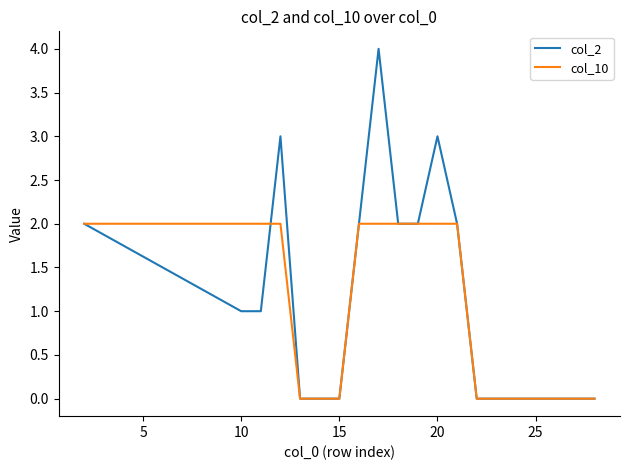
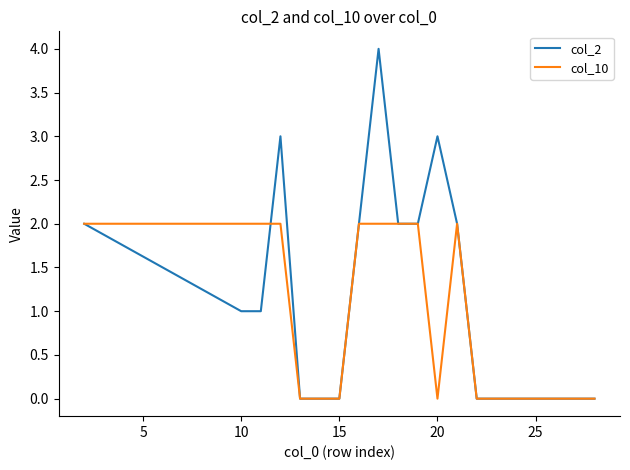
  {
    "col_2": {
      "10": 1,
      "20": 3
    },
    "col_10": {
      "10": 2,
-     "20": 2
+     "20": 0
    }
  }
